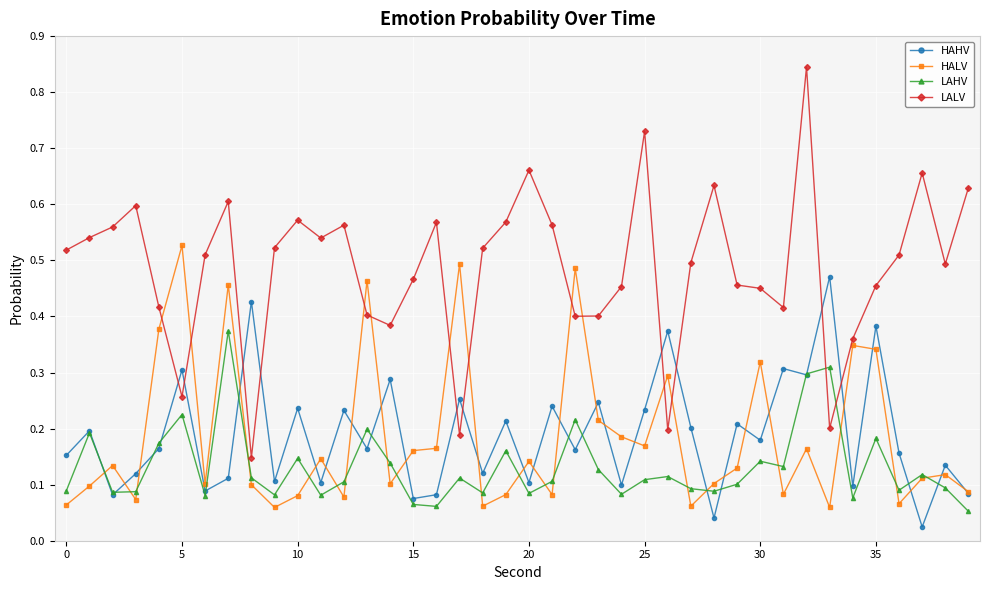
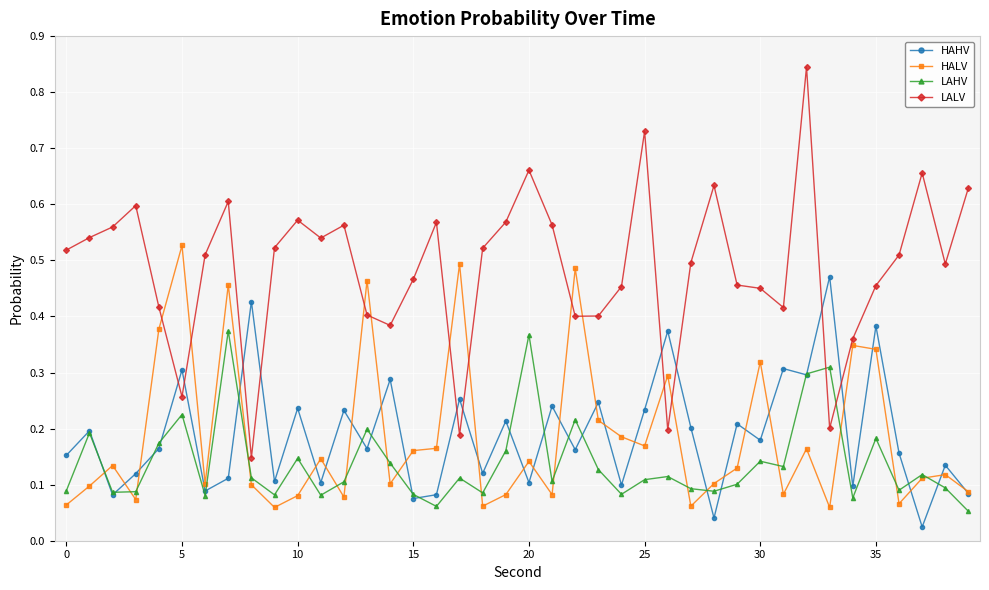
  {
    "HAHV": {
      "0": 0.15,
      "5": 0.30,
      "10": 0.24,
      "15": 0.08,
      "20": 0.10,
      "25": 0.23,
      "30": 0.18,
      "35": 0.38
    },
    "HALV": {
      "0": 0.06,
      "5": 0.53,
      "10": 0.08,
      "15": 0.16,
      "20": 0.14,
      "25": 0.17,
      "30": 0.32,
      "35": 0.34
    },
    "LAHV": {
      "0": 0.09,
      "5": 0.23,
      "10": 0.15,
-     "15": 0.06,
-     "20": 0.08,
+     "15": 0.08,
+     "20": 0.37,
      "25": 0.11,
      "30": 0.14,
      "35": 0.18
    },
    "LALV": {
      "0": 0.52,
      "5": 0.26,
      "10": 0.57,
      "15": 0.47,
      "20": 0.66,
      "25": 0.73,
      "30": 0.45,
      "35": 0.46
    }
  }
